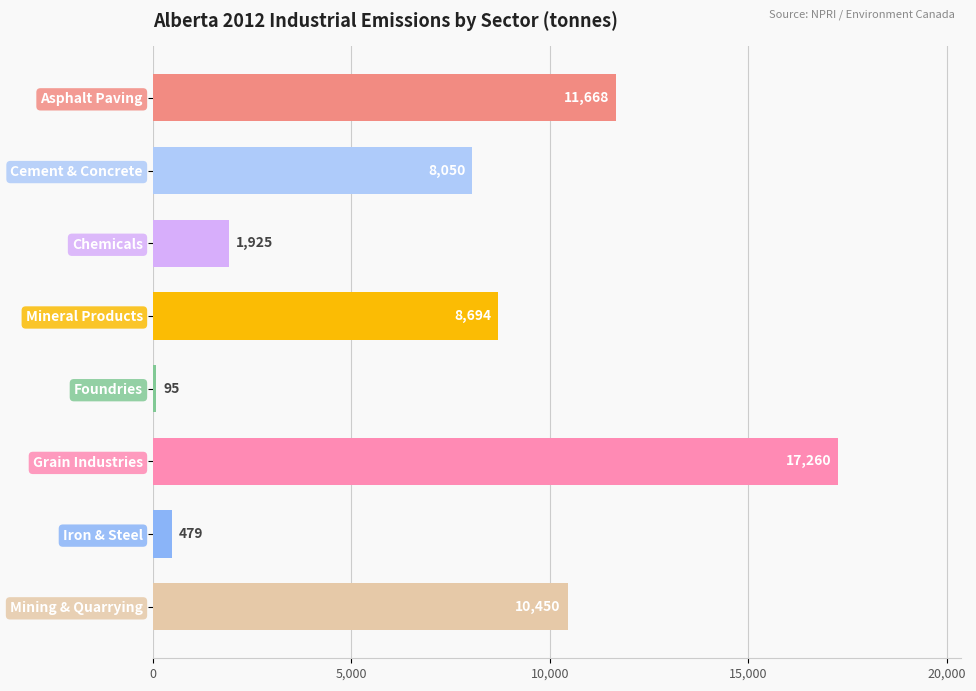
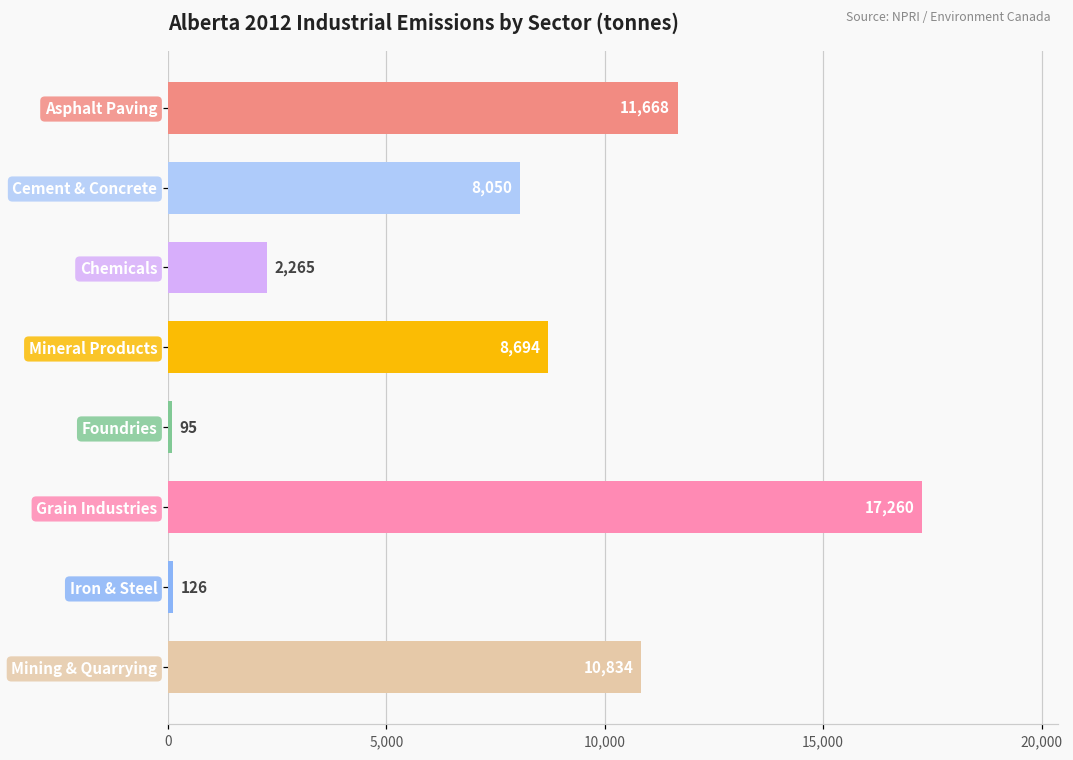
  {
    "Asphalt Paving": "11,668",
    "Cement & Concrete": "8,050",
-   "Chemicals": "1,925",
+   "Chemicals": "2,265",
    "Mineral Products": "8,694",
    "Foundries": "95",
    "Grain Industries": "17,260",
-   "Iron & Steel": "479",
-   "Mining & Quarrying": "10,450"
+   "Iron & Steel": "126",
+   "Mining & Quarrying": "10,834"
  }
